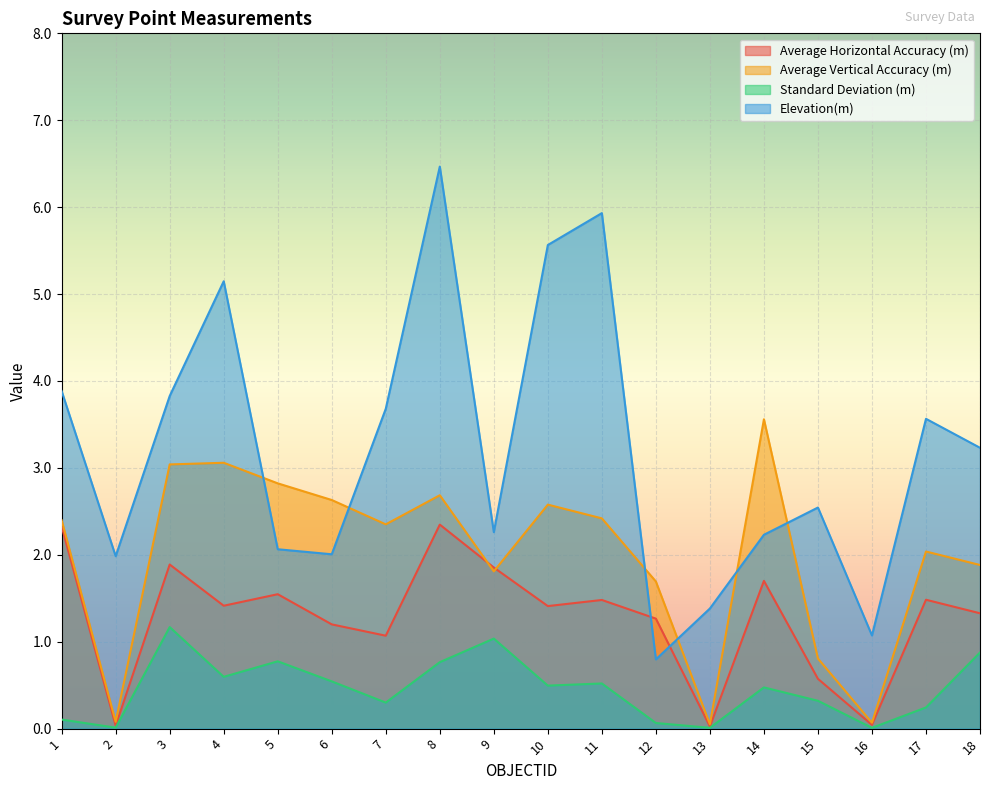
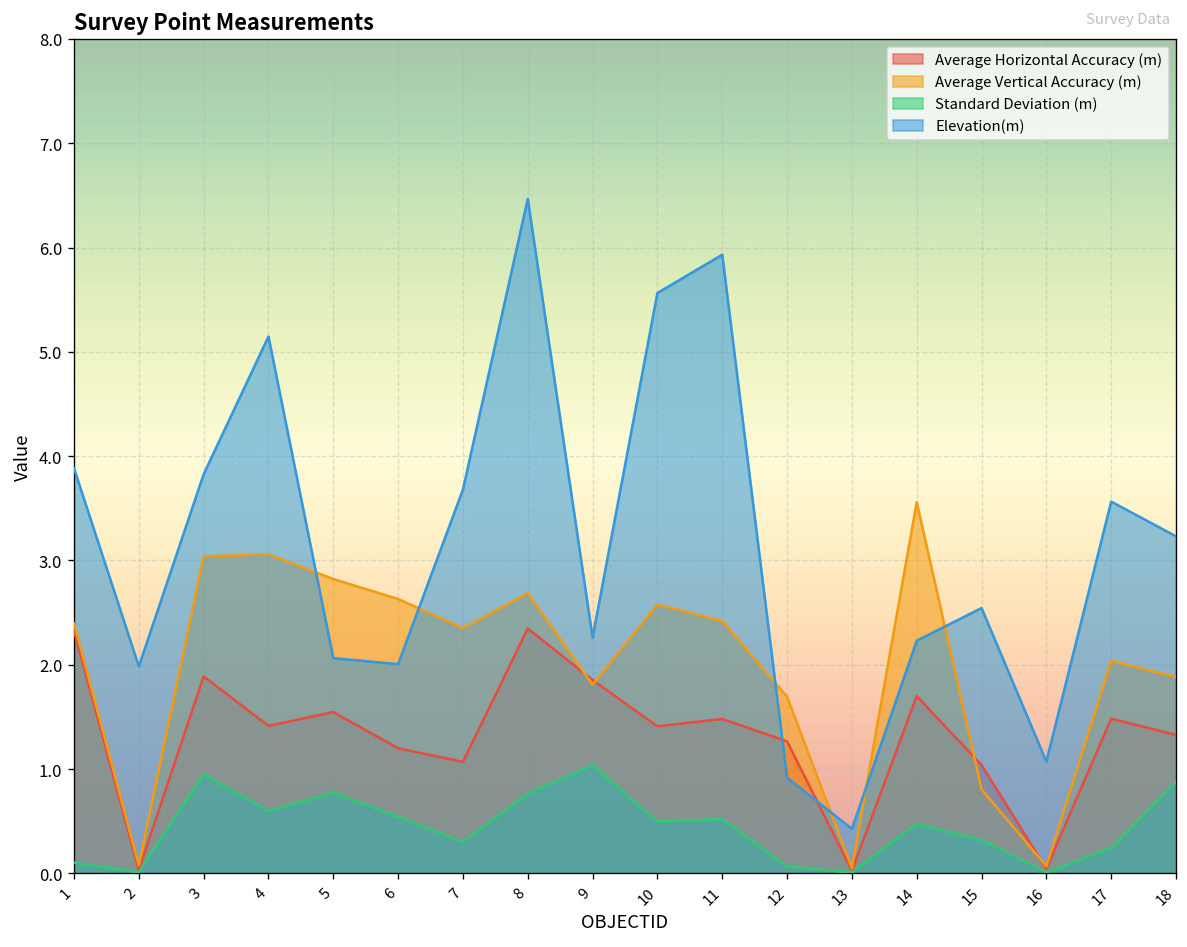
  {
    "Average Horizontal Accuracy (m)": {
      "1": 2.3,
      "3": 1.9,
      "4": 1.4,
      "5": 1.5,
      "6": 1.2,
      "7": 1.1,
      "8": 2.3,
      "9": 1.9,
      "10": 1.4,
      "11": 1.5,
      "12": 1.3,
      "14": 1.7,
-     "15": 0.6,
+     "15": 1.0,
      "17": 1.5,
      "18": 1.3
    },
    "Average Vertical Accuracy (m)": {
      "1": 2.4,
      "2": 0.1,
      "3": 3.0,
      "4": 3.1,
      "5": 2.8,
      "6": 2.6,
      "7": 2.4,
      "8": 2.7,
      "9": 1.8,
      "10": 2.6,
      "11": 2.4,
      "12": 1.7,
      "14": 3.6,
      "15": 0.8,
      "17": 2.0,
      "18": 1.9
    },
    "Standard Deviation (m)": {
      "1": 0.1,
-     "3": 1.2,
+     "3": 1.0,
      "4": 0.6,
      "5": 0.8,
      "6": 0.5,
      "7": 0.3,
      "8": 0.8,
      "9": 1.0,
      "10": 0.5,
      "11": 0.5,
      "12": 0.1,
      "14": 0.5,
      "15": 0.3,
      "16": 0.0,
      "17": 0.2,
      "18": 0.9
    },
    "Elevation(m)": {
      "1": 3.9,
      "2": 2.0,
      "3": 3.8,
      "4": 5.1,
      "5": 2.1,
      "6": 2.0,
      "7": 3.7,
      "8": 6.5,
      "9": 2.3,
      "10": 5.6,
      "11": 5.9,
-     "12": 0.8,
-     "13": 1.4,
+     "12": 0.9,
+     "13": 0.4,
      "14": 2.2,
      "15": 2.5,
      "16": 1.1,
      "17": 3.6,
      "18": 3.2
    }
  }
